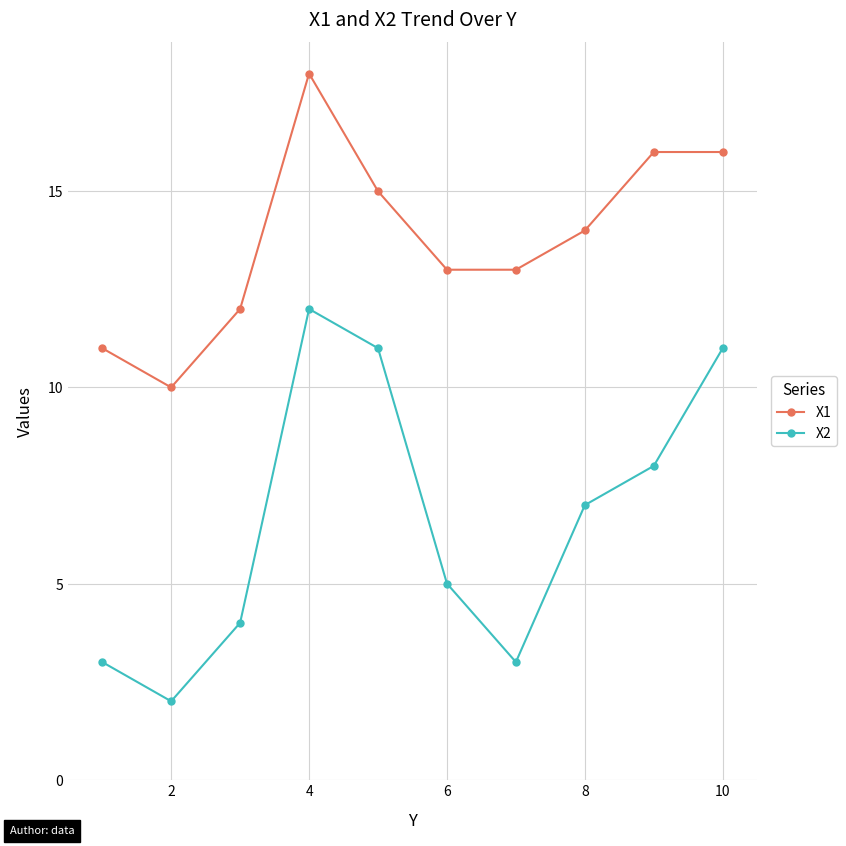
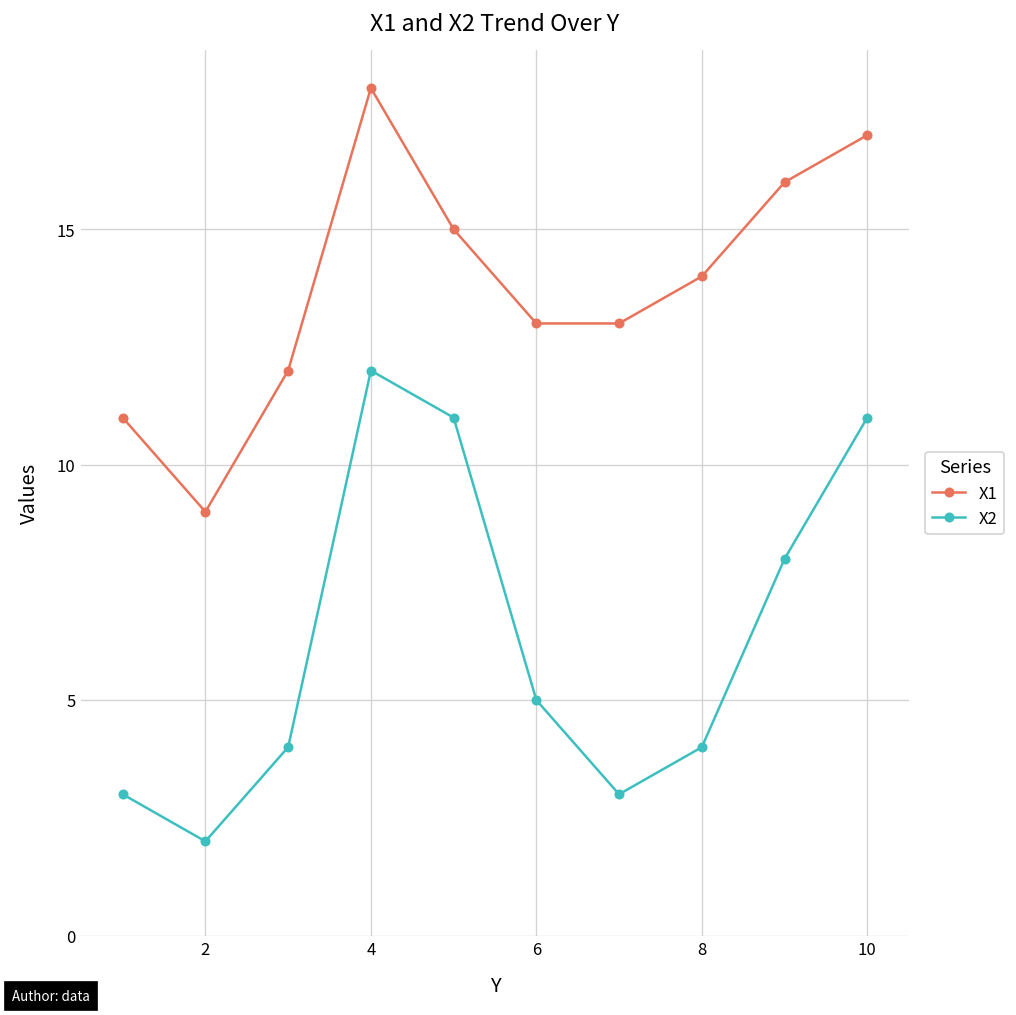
  {
    "X1": {
-     "2": 10,
+     "2": 9,
      "4": 18,
      "6": 13,
      "8": 14,
-     "10": 16
+     "10": 17
    },
    "X2": {
      "2": 2,
      "4": 12,
      "6": 5,
-     "8": 7,
+     "8": 4,
      "10": 11
    }
  }
